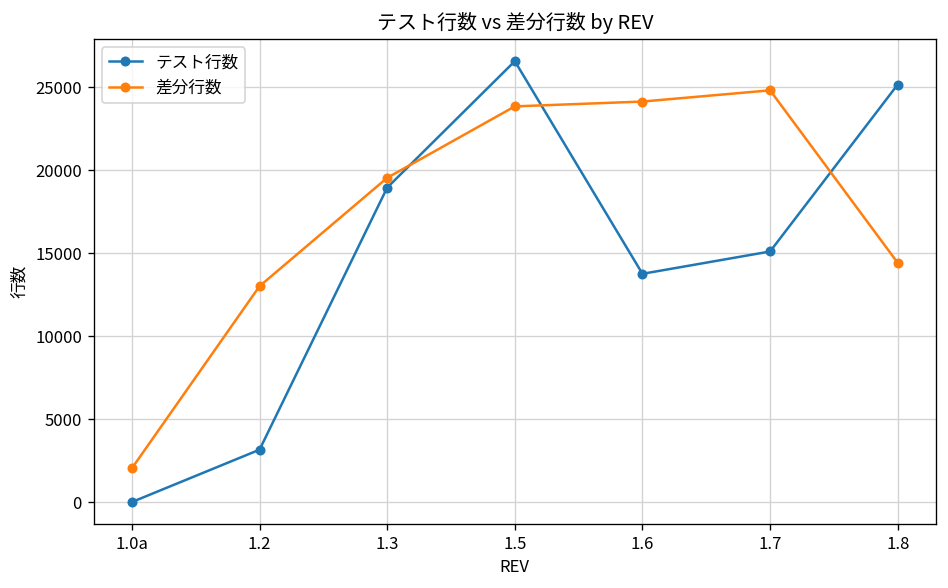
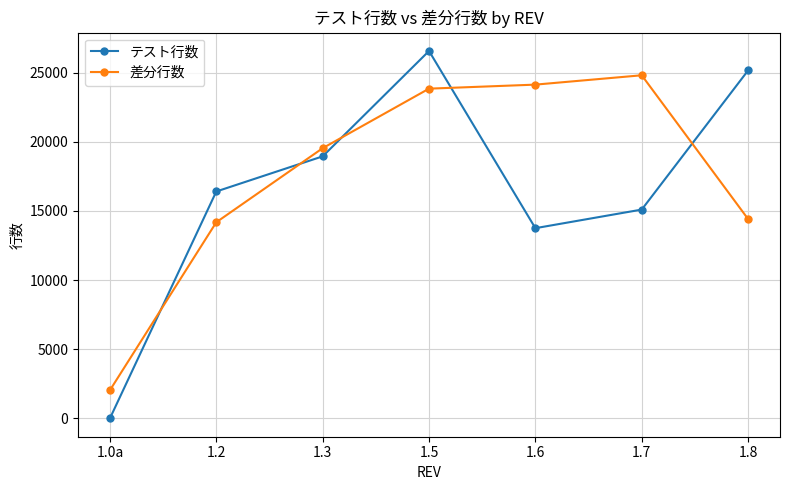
  {
    "テスト行数": {
      "1.0a": 0,
-     "1.2": 3200,
+     "1.2": 16400,
      "1.3": 18900,
      "1.5": 26600,
      "1.6": 13800,
      "1.7": 15100,
      "1.8": 25200
    },
    "差分行数": {
      "1.0a": 2000,
-     "1.2": 13000,
+     "1.2": 14200,
      "1.3": 19500,
      "1.5": 23800,
      "1.6": 24100,
      "1.7": 24800,
      "1.8": 14400
    }
  }
